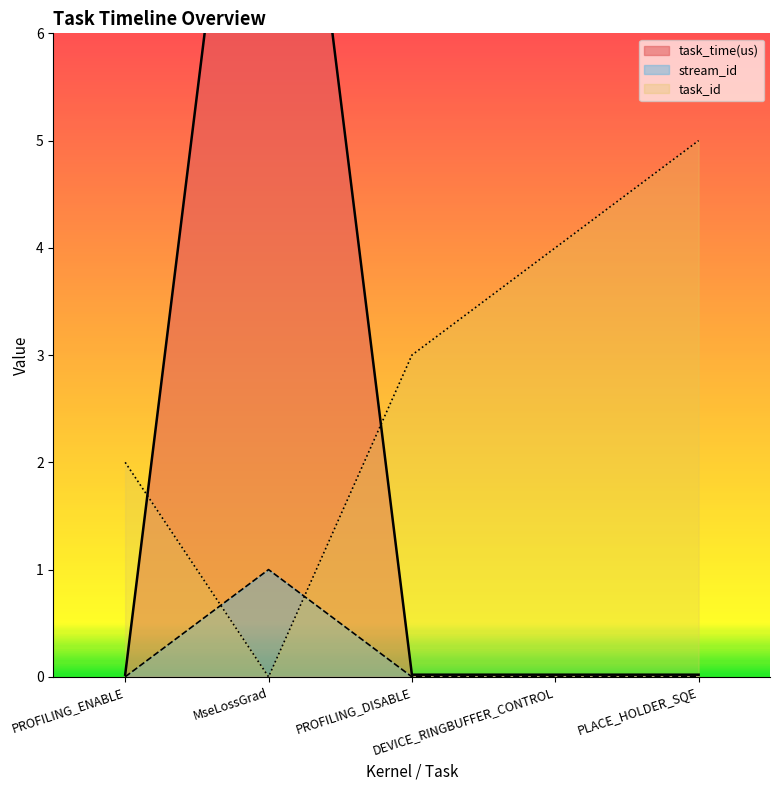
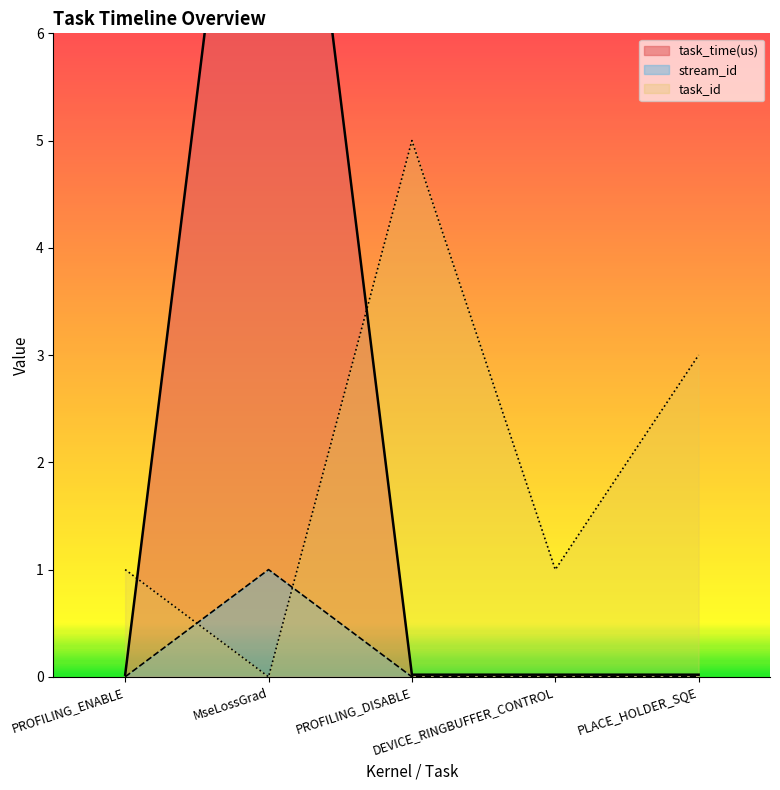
  {
    "stream_id": {
      "MseLossGrad": 1
    },
    "task_id": {
-     "PROFILING_ENABLE": 2,
+     "PROFILING_ENABLE": 1,
      "MseLossGrad": 0,
-     "PROFILING_DISABLE": 3,
-     "DEVICE_RINGBUFFER_CONTROL": 4,
-     "PLACE_HOLDER_SQE": 5
+     "PROFILING_DISABLE": 5,
+     "DEVICE_RINGBUFFER_CONTROL": 1,
+     "PLACE_HOLDER_SQE": 3
    }
  }
